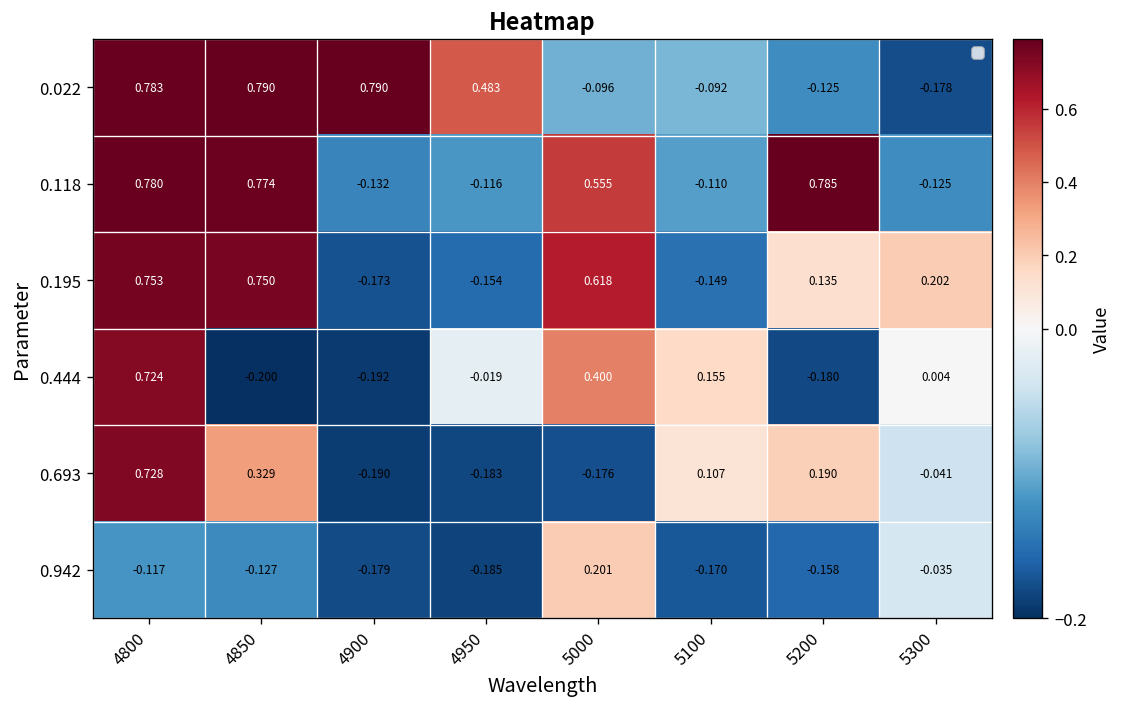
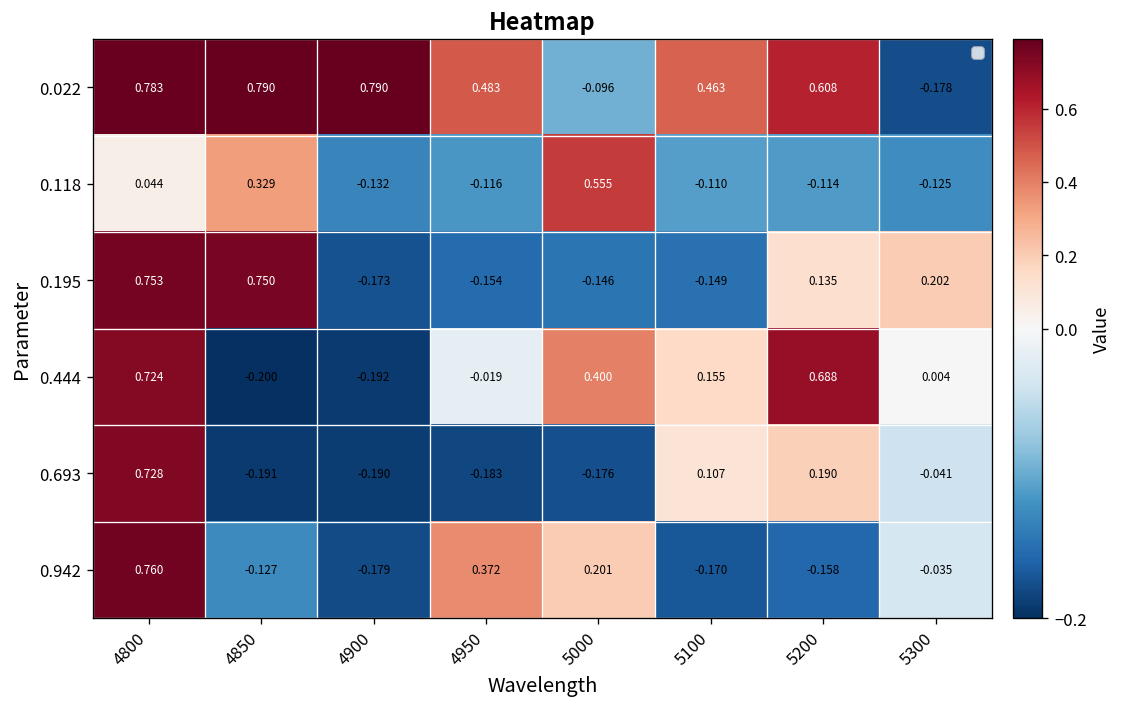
  {
    "0.022": {
      "4800": 0.783,
      "4850": 0.790,
      "4900": 0.790,
      "4950": 0.483,
      "5000": -0.096,
-     "5100": -0.092,
-     "5200": -0.125,
+     "5100": 0.463,
+     "5200": 0.608,
      "5300": -0.178
    },
    "0.118": {
-     "4800": 0.780,
-     "4850": 0.774,
+     "4800": 0.044,
+     "4850": 0.329,
      "4900": -0.132,
      "4950": -0.116,
      "5000": 0.555,
      "5100": -0.110,
-     "5200": 0.785,
+     "5200": -0.114,
      "5300": -0.125
    },
    "0.195": {
      "4800": 0.753,
      "4850": 0.750,
      "4900": -0.173,
      "4950": -0.154,
-     "5000": 0.618,
+     "5000": -0.146,
      "5100": -0.149,
      "5200": 0.135,
      "5300": 0.202
    },
    "0.444": {
      "4800": 0.724,
      "4850": -0.200,
      "4900": -0.192,
      "4950": -0.019,
      "5000": 0.400,
      "5100": 0.155,
-     "5200": -0.180,
+     "5200": 0.688,
      "5300": 0.004
    },
    "0.693": {
      "4800": 0.728,
-     "4850": 0.329,
+     "4850": -0.191,
      "4900": -0.190,
      "4950": -0.183,
      "5000": -0.176,
      "5100": 0.107,
      "5200": 0.190,
      "5300": -0.041
    },
    "0.942": {
-     "4800": -0.117,
+     "4800": 0.760,
      "4850": -0.127,
      "4900": -0.179,
-     "4950": -0.185,
+     "4950": 0.372,
      "5000": 0.201,
      "5100": -0.170,
      "5200": -0.158,
      "5300": -0.035
    }
  }
